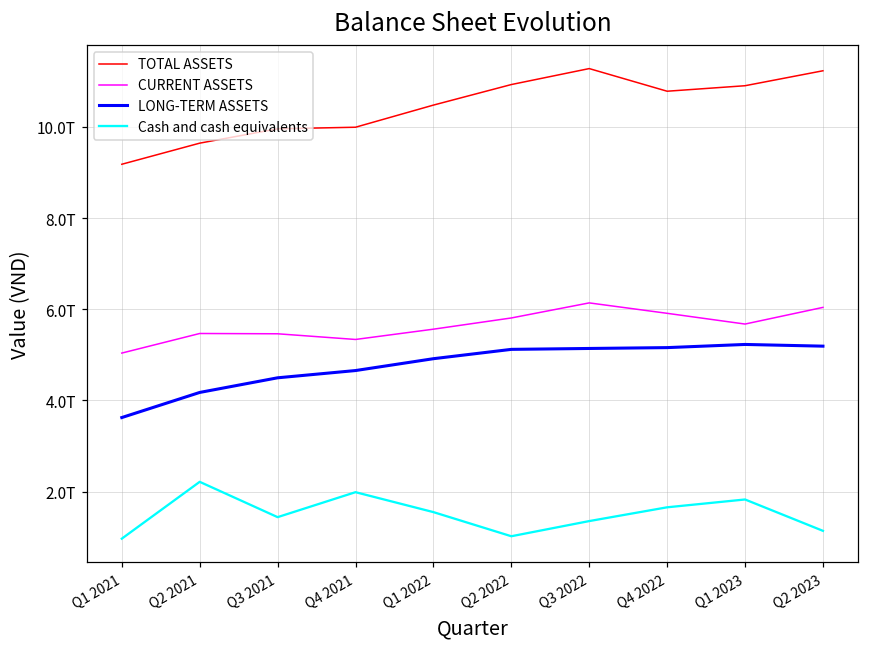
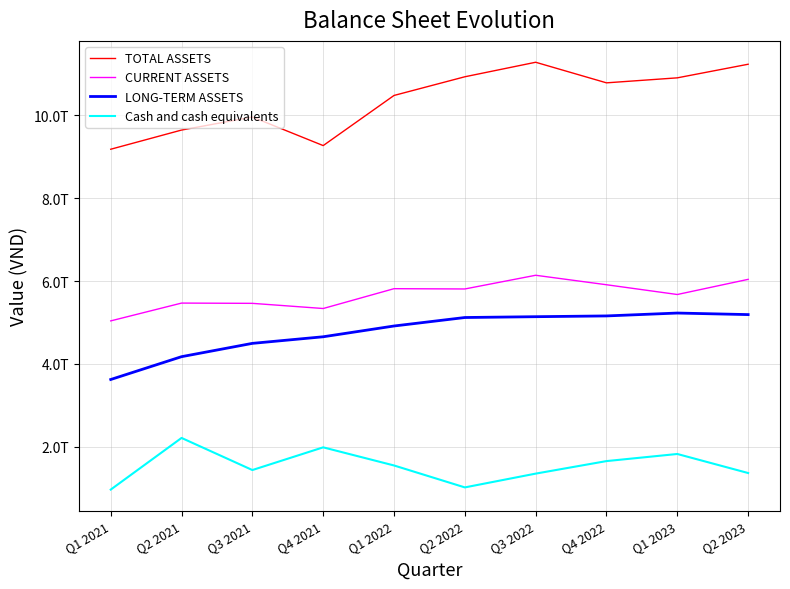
  {
    "TOTAL ASSETS": {
      "Q1 2021": "9.2T",
      "Q2 2021": "9.6T",
-     "Q4 2021": "10.0T",
+     "Q4 2021": "9.3T",
      "Q1 2022": "10.5T",
      "Q2 2022": "10.9T",
      "Q3 2022": "11.3T",
      "Q4 2022": "10.8T",
      "Q1 2023": "10.9T",
      "Q2 2023": "11.2T"
    },
    "CURRENT ASSETS": {
      "Q1 2021": "5.0T",
      "Q2 2021": "5.5T",
      "Q3 2021": "5.5T",
      "Q4 2021": "5.3T",
-     "Q1 2022": "5.6T",
+     "Q1 2022": "5.8T",
      "Q2 2022": "5.8T",
      "Q3 2022": "6.1T",
      "Q4 2022": "5.9T",
      "Q1 2023": "5.7T",
      "Q2 2023": "6.0T"
    },
    "LONG-TERM ASSETS": {
      "Q1 2021": "3.6T",
      "Q2 2021": "4.2T",
      "Q3 2021": "4.5T",
      "Q4 2021": "4.7T",
      "Q1 2022": "4.9T",
      "Q2 2022": "5.1T",
      "Q3 2022": "5.1T",
      "Q4 2022": "5.2T",
      "Q1 2023": "5.2T",
      "Q2 2023": "5.2T"
    },
    "Cash and cash equivalents": {
      "Q1 2021": "1.0T",
      "Q2 2021": "2.2T",
      "Q3 2021": "1.4T",
      "Q4 2021": "2.0T",
      "Q1 2022": "1.5T",
      "Q2 2022": "1.0T",
      "Q3 2022": "1.4T",
      "Q4 2022": "1.7T",
      "Q1 2023": "1.8T",
-     "Q2 2023": "1.1T"
+     "Q2 2023": "1.4T"
    }
  }
